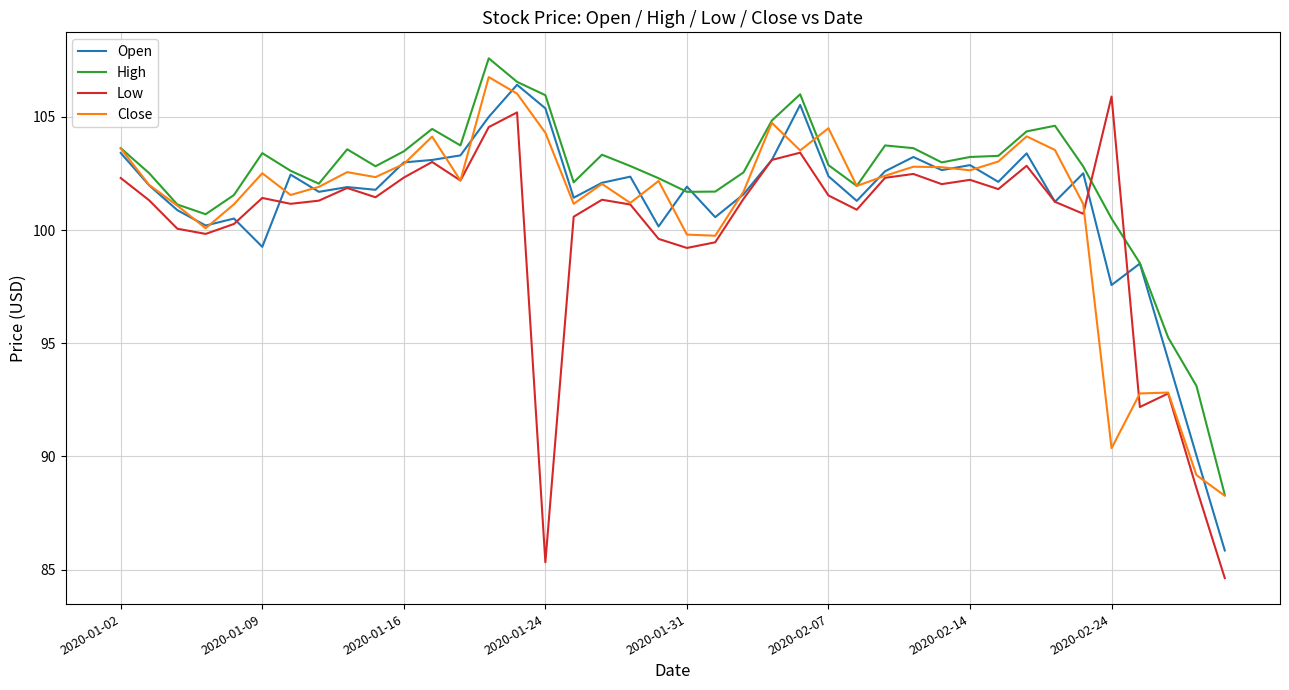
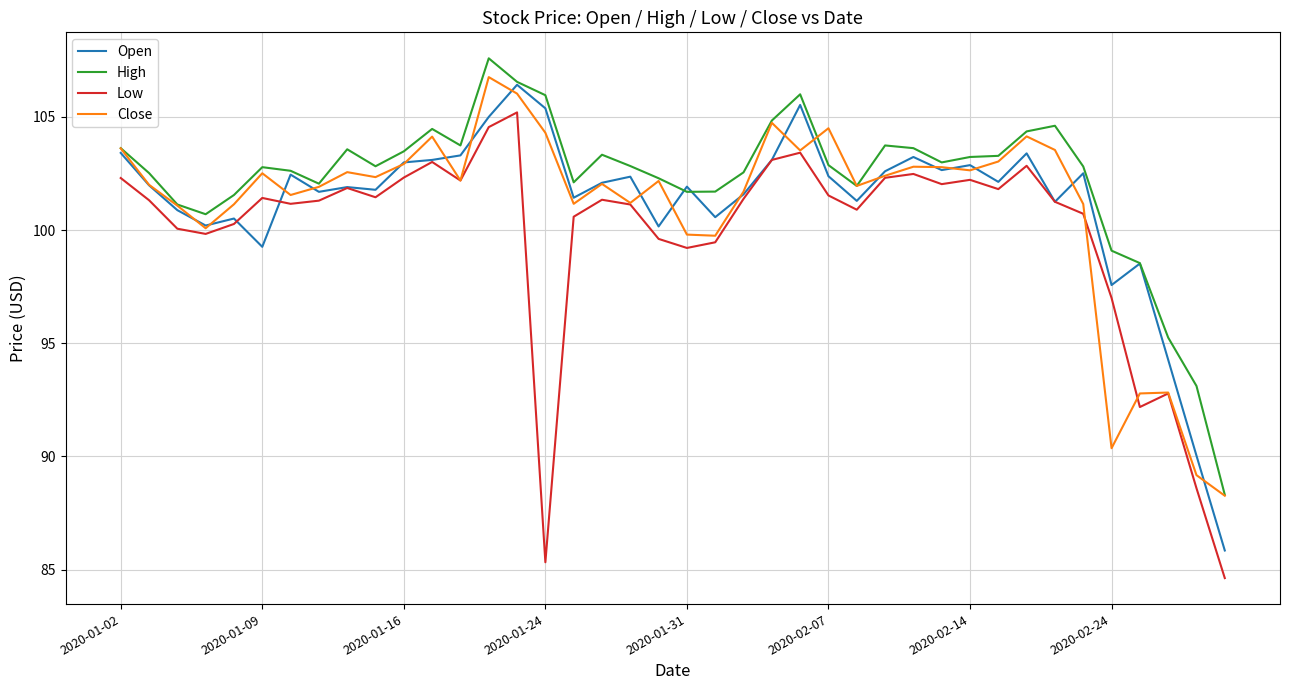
  {
    "Open": {
      "2020-01-02": 103.4,
      "2020-01-09": 99.3,
      "2020-01-24": 105.4,
      "2020-01-31": 101.9,
      "2020-02-07": 102.4,
      "2020-02-14": 102.9,
      "2020-02-24": 97.6
    },
    "High": {
-     "2020-01-09": 103.4,
+     "2020-01-09": 102.8,
      "2020-01-16": 103.5,
      "2020-01-24": 106.0,
      "2020-01-31": 101.7,
      "2020-02-07": 102.9,
      "2020-02-14": 103.2,
-     "2020-02-24": 100.5
+     "2020-02-24": 99.1
    },
    "Low": {
      "2020-01-02": 102.3,
      "2020-01-09": 101.4,
      "2020-01-16": 102.3,
      "2020-01-24": 85.3,
      "2020-01-31": 99.2,
      "2020-02-07": 101.5,
      "2020-02-14": 102.2,
-     "2020-02-24": 105.9
+     "2020-02-24": 97.0
    },
    "Close": {
      "2020-01-09": 102.5,
      "2020-01-24": 104.3,
      "2020-01-31": 99.8,
      "2020-02-07": 104.5,
      "2020-02-14": 102.6,
      "2020-02-24": 90.4
    }
  }
